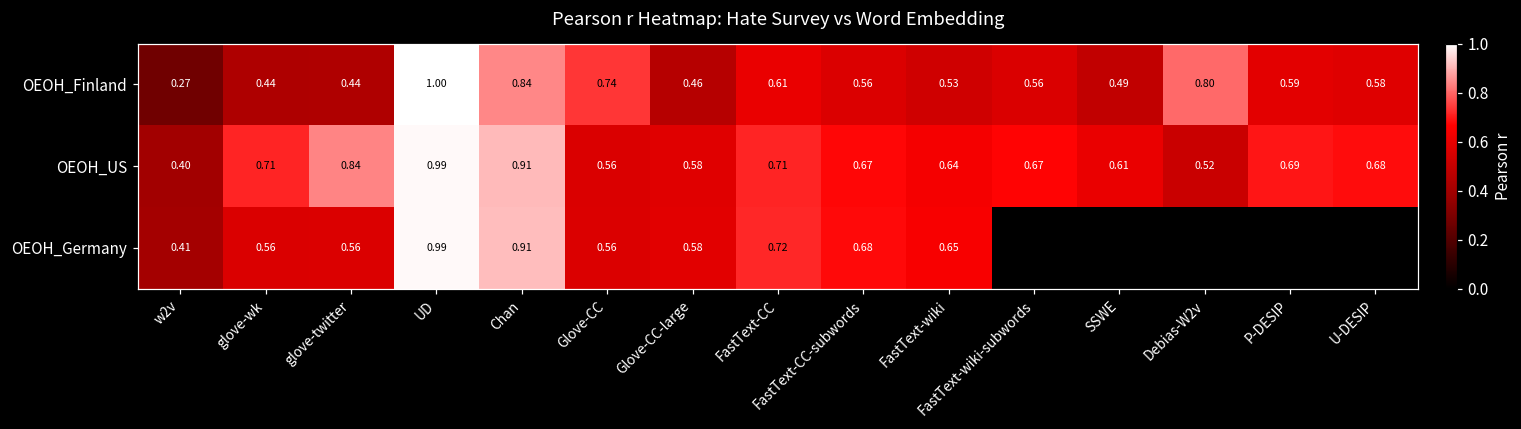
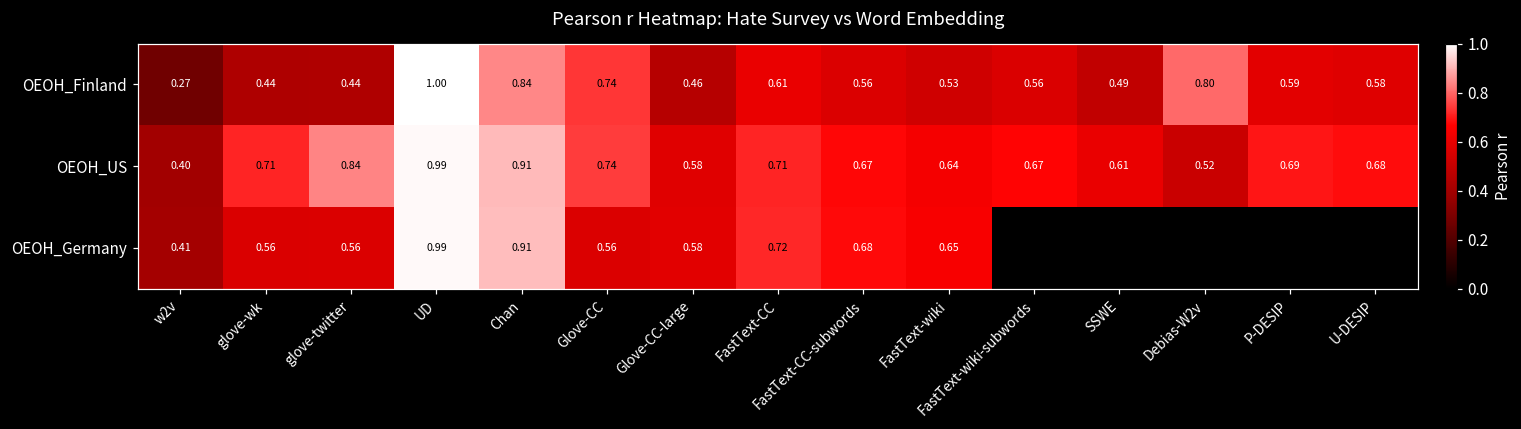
  {
    "OEOH_Finland": {
      "w2v": 0.27,
      "glove-wk": 0.44,
      "glove-twitter": 0.44,
      "UD": 1.00,
      "Chan": 0.84,
      "Glove-CC": 0.74,
      "Glove-CC-large": 0.46,
      "FastText-CC": 0.61,
      "FastText-CC-subwords": 0.56,
      "FastText-wiki": 0.53,
      "FastText-wiki-subwords": 0.56,
      "SSWE": 0.49,
      "Debias-W2v": 0.80,
      "P-DESIP": 0.59,
      "U-DESIP": 0.58
    },
    "OEOH_US": {
      "w2v": 0.40,
      "glove-wk": 0.71,
      "glove-twitter": 0.84,
      "UD": 0.99,
      "Chan": 0.91,
-     "Glove-CC": 0.56,
+     "Glove-CC": 0.74,
      "Glove-CC-large": 0.58,
      "FastText-CC": 0.71,
      "FastText-CC-subwords": 0.67,
      "FastText-wiki": 0.64,
      "FastText-wiki-subwords": 0.67,
      "SSWE": 0.61,
      "Debias-W2v": 0.52,
      "P-DESIP": 0.69,
      "U-DESIP": 0.68
    },
    "OEOH_Germany": {
      "w2v": 0.41,
      "glove-wk": 0.56,
      "glove-twitter": 0.56,
      "UD": 0.99,
      "Chan": 0.91,
      "Glove-CC": 0.56,
      "Glove-CC-large": 0.58,
      "FastText-CC": 0.72,
      "FastText-CC-subwords": 0.68,
      "FastText-wiki": 0.65
    }
  }
